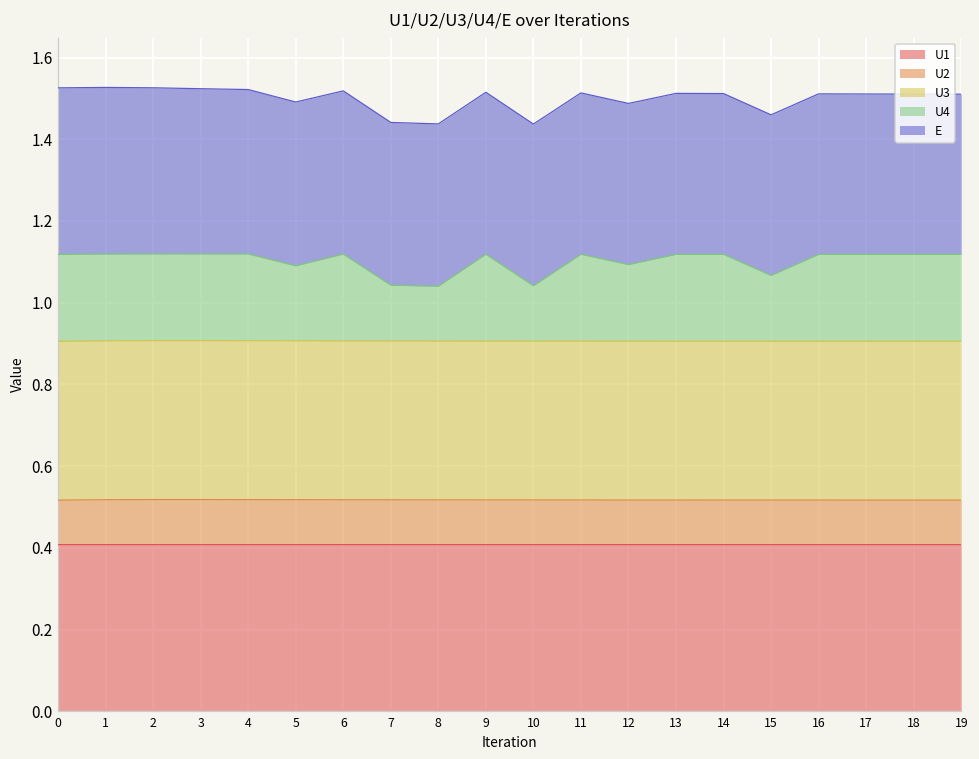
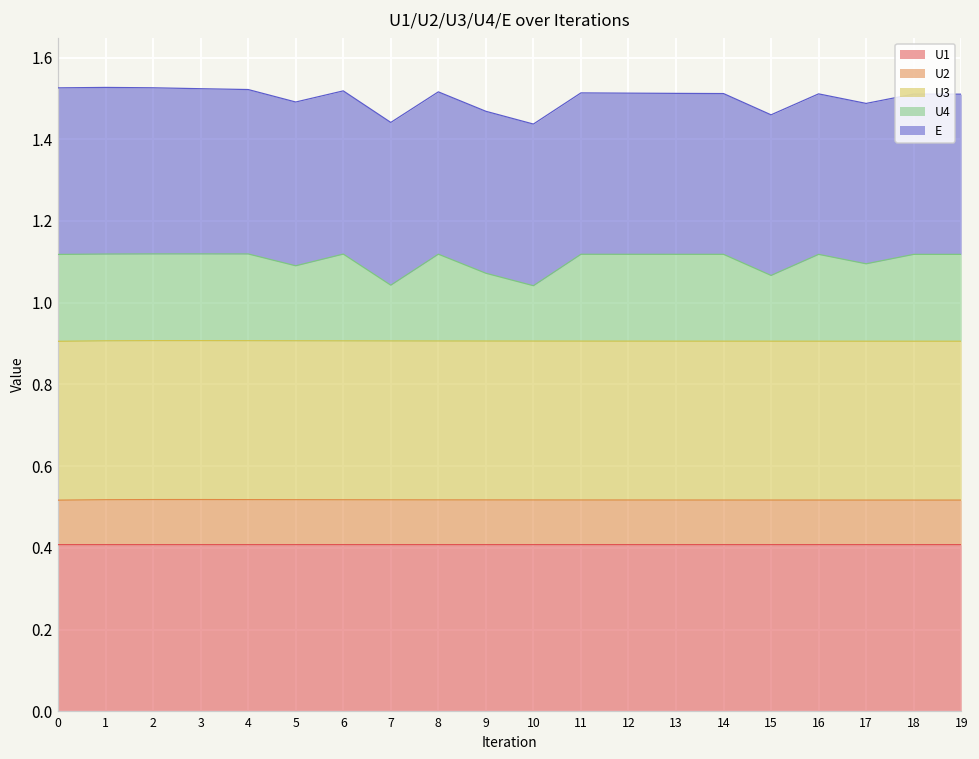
  {
    "U4": {
      "0": 0.21,
      "1": 0.21,
      "2": 0.21,
      "3": 0.21,
      "4": 0.21,
      "5": 0.18,
      "6": 0.21,
      "7": 0.14,
-     "8": 0.13,
-     "9": 0.21,
+     "8": 0.21,
+     "9": 0.17,
      "10": 0.14,
      "11": 0.21,
-     "12": 0.19,
+     "12": 0.21,
      "13": 0.21,
      "14": 0.21,
      "15": 0.16,
      "16": 0.21,
-     "17": 0.21,
+     "17": 0.19,
      "18": 0.21,
      "19": 0.21
    },
    "E": {
      "0": 0.41,
      "1": 0.41,
      "2": 0.41,
      "3": 0.40,
      "4": 0.40,
      "5": 0.40,
      "6": 0.40,
      "7": 0.40,
      "8": 0.40,
      "9": 0.40,
      "10": 0.40,
      "11": 0.39,
      "12": 0.39,
      "13": 0.39,
      "14": 0.39,
      "15": 0.39,
      "16": 0.39,
      "17": 0.39,
      "19": 0.39
    }
  }
